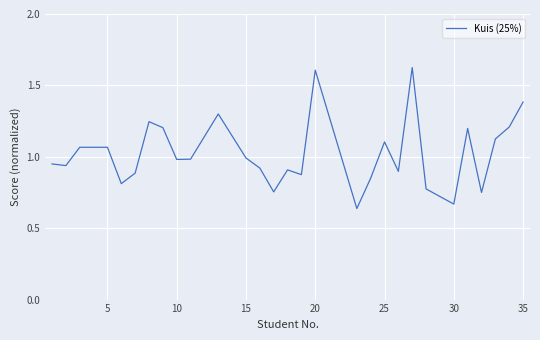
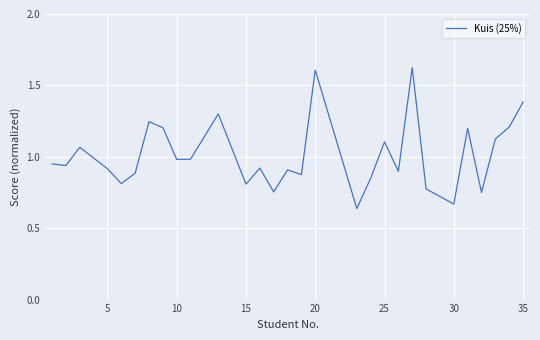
  {
-   "5": 1.07,
+   "5": 0.92,
    "10": 0.98,
-   "15": 0.99,
+   "15": 0.81,
    "20": 1.61,
    "25": 1.10,
    "30": 0.67,
    "35": 1.38
  }
